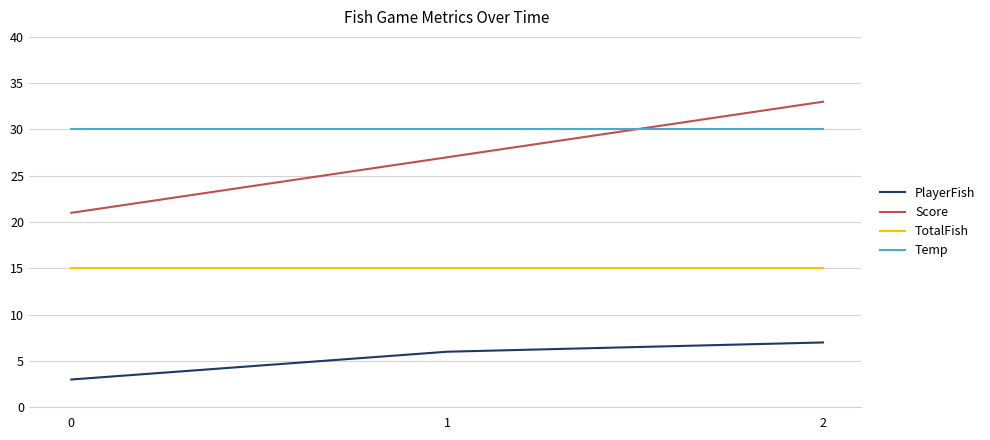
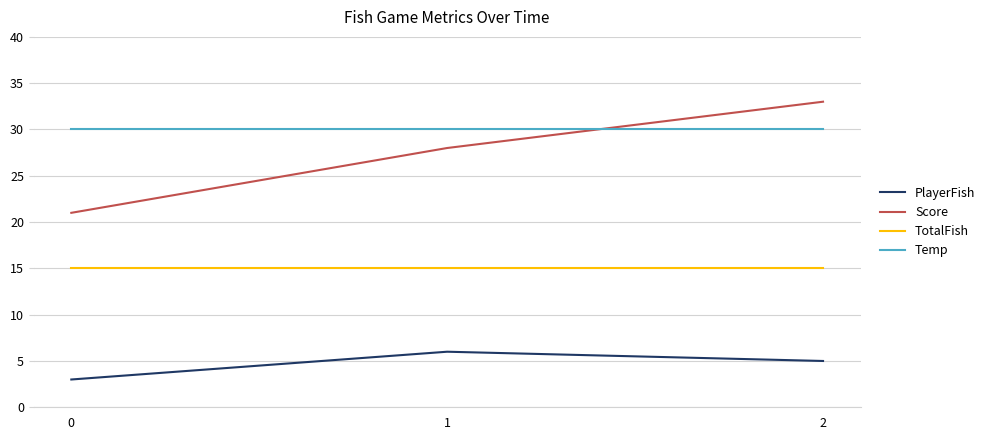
  {
    "PlayerFish": {
      "0": 3,
      "1": 6,
-     "2": 7
+     "2": 5
    },
    "Score": {
      "0": 21,
-     "1": 27,
+     "1": 28,
      "2": 33
    },
    "TotalFish": {
      "0": 15,
      "1": 15,
      "2": 15
    },
    "Temp": {
      "0": 30,
      "1": 30,
      "2": 30
    }
  }
